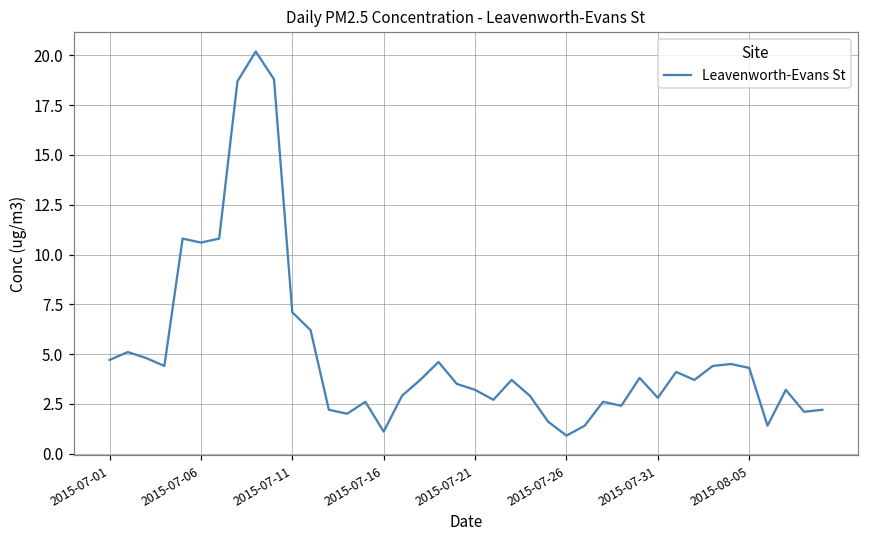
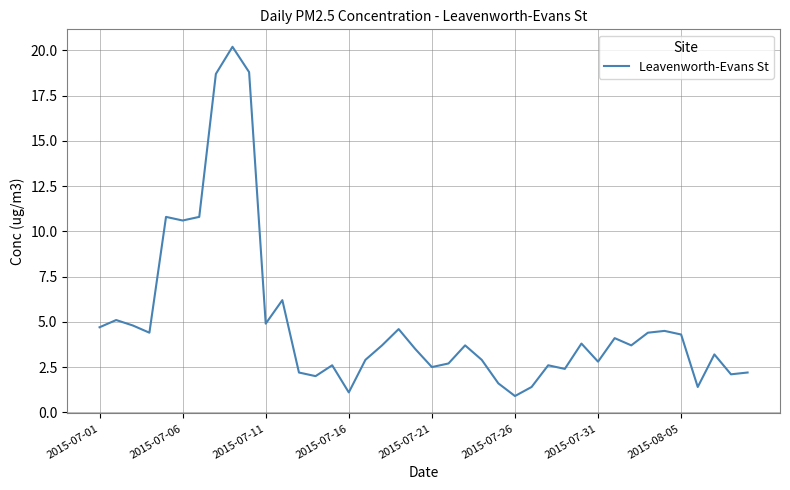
  {
    "2015-07-01": 4.7,
    "2015-07-06": 10.6,
-   "2015-07-11": 7.1,
+   "2015-07-11": 4.9,
    "2015-07-16": 1.1,
-   "2015-07-21": 3.2,
+   "2015-07-21": 2.5,
    "2015-07-26": 0.9,
    "2015-07-31": 2.8,
    "2015-08-05": 4.3
  }
